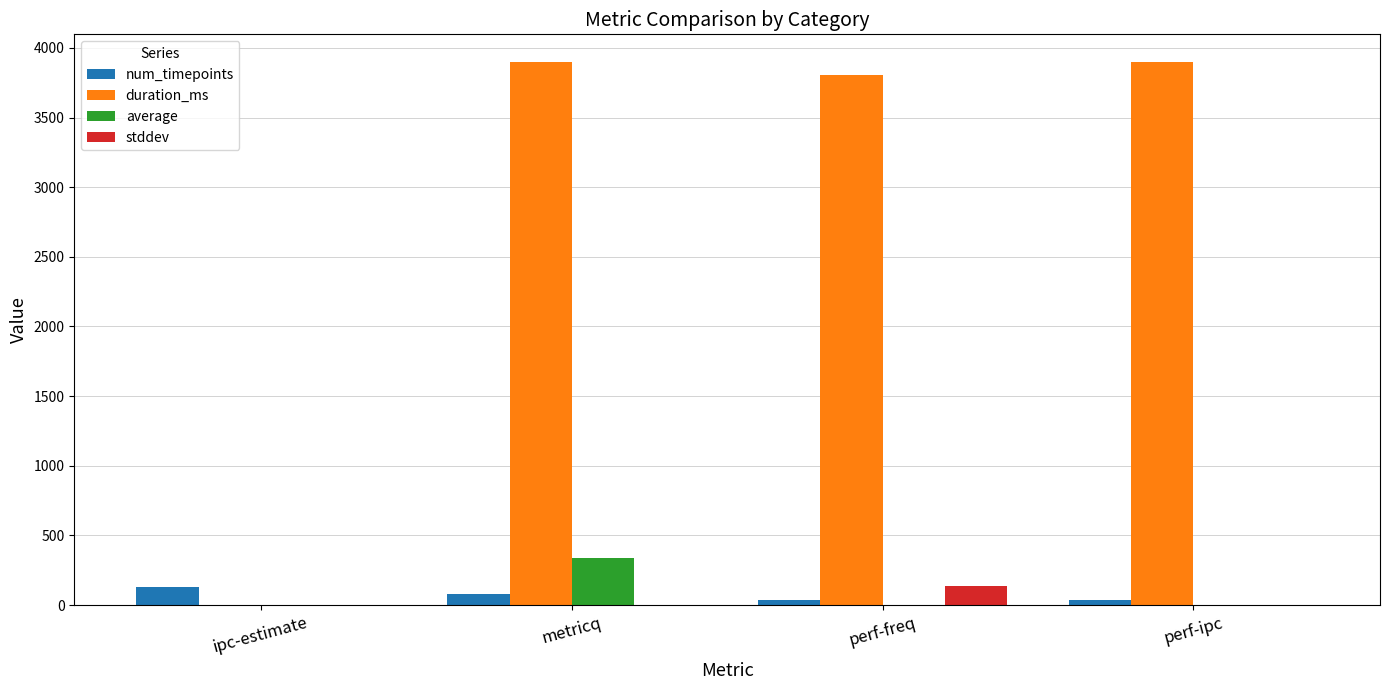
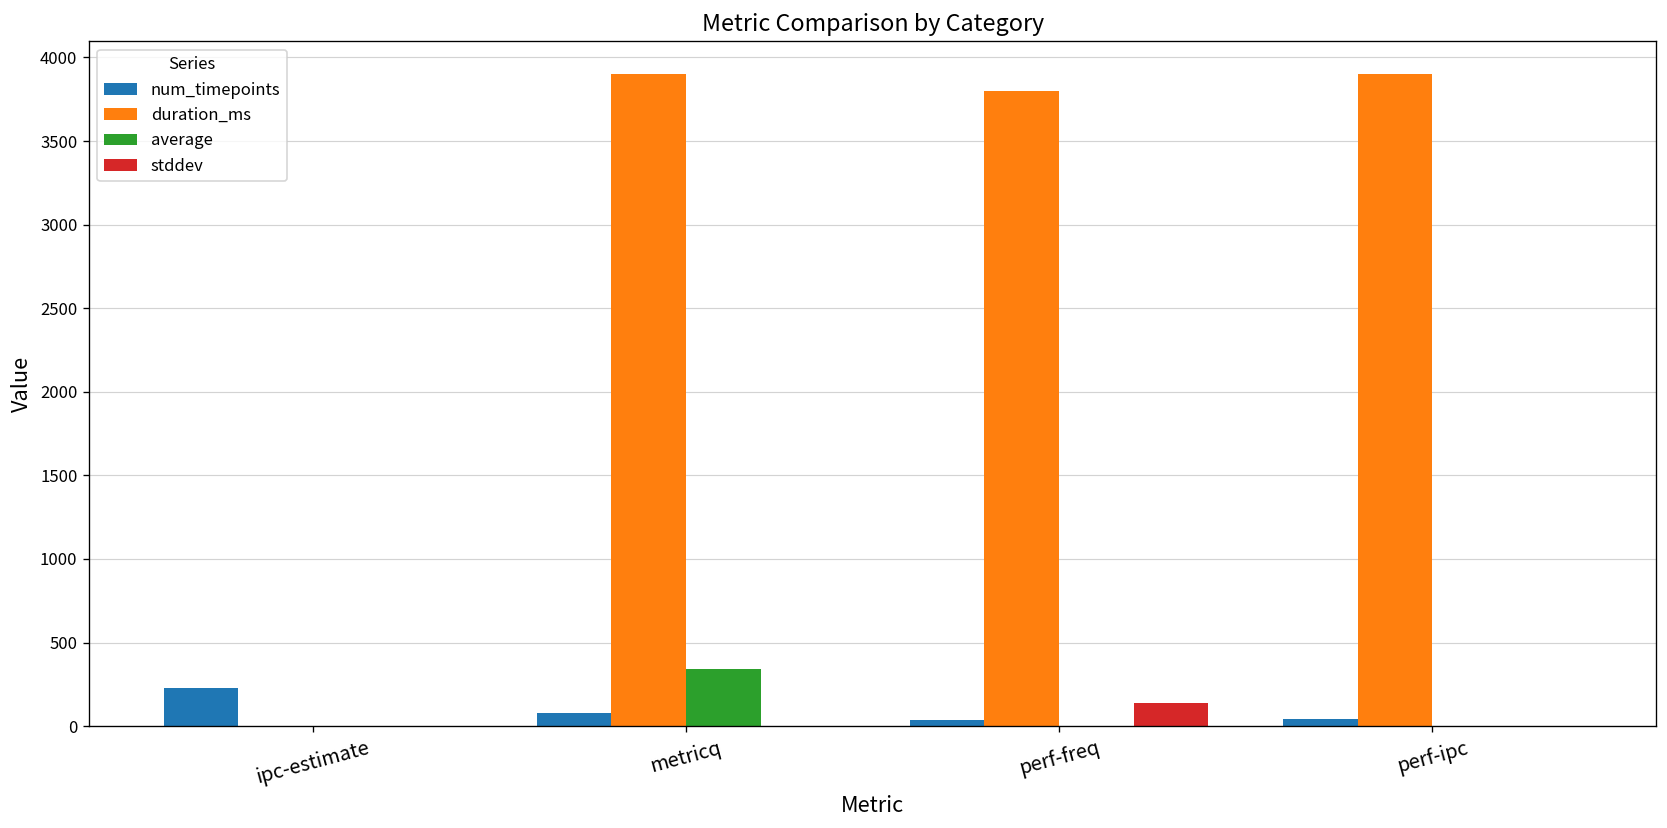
  {
    "num_timepoints": {
-     "ipc-estimate": 130,
+     "ipc-estimate": 230,
      "metricq": 80,
      "perf-freq": 40,
      "perf-ipc": 40
    },
    "duration_ms": {
      "ipc-estimate": 0,
      "metricq": 3900,
      "perf-freq": 3800,
      "perf-ipc": 3900
    },
    "average": {
      "metricq": 340
    },
    "stddev": {
      "perf-freq": 140
    }
  }
